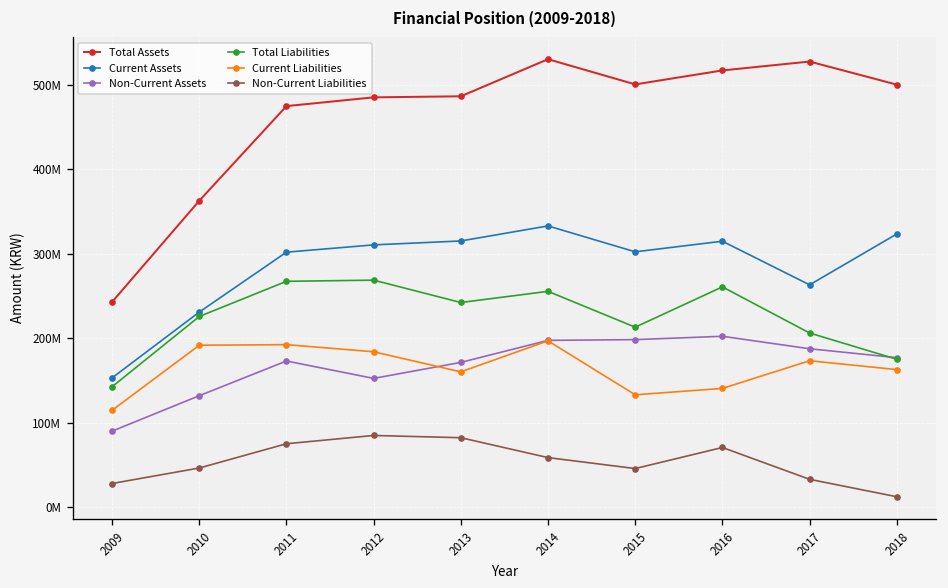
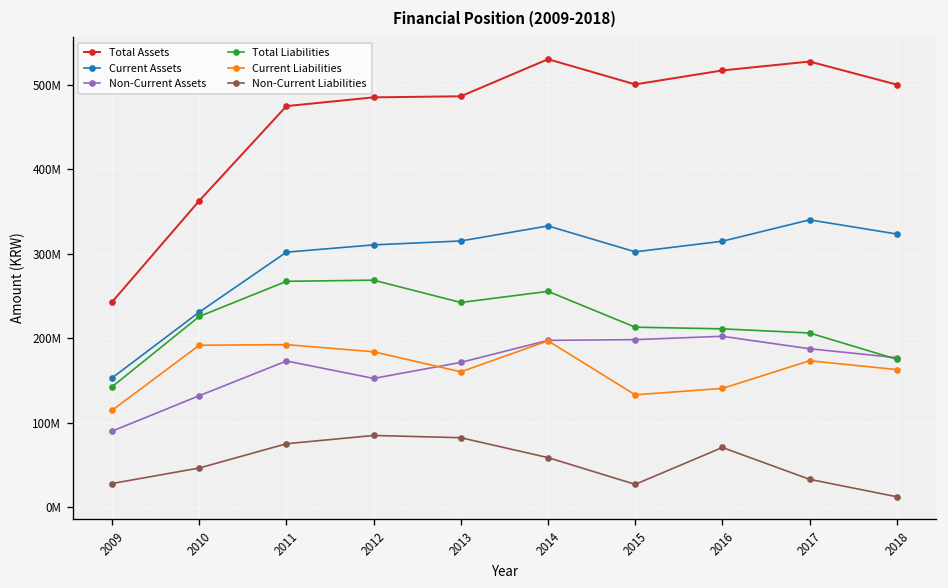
  {
    "Total Assets": {
      "2009": 240000000,
      "2010": 360000000,
      "2011": 470000000,
      "2012": 480000000,
      "2013": 490000000,
      "2014": 530000000,
      "2015": 500000000,
      "2016": 520000000,
      "2017": 530000000,
      "2018": 500000000
    },
    "Current Assets": {
      "2009": 150000000,
      "2010": 230000000,
      "2011": 300000000,
      "2012": 310000000,
      "2013": 310000000,
      "2014": 330000000,
      "2015": 300000000,
      "2016": 310000000,
-     "2017": 260000000,
+     "2017": 340000000,
      "2018": 320000000
    },
    "Non-Current Assets": {
      "2009": 90000000,
      "2010": 130000000,
      "2011": 170000000,
      "2012": 150000000,
      "2013": 170000000,
      "2015": 200000000,
      "2016": 200000000,
      "2017": 190000000
    },
    "Total Liabilities": {
      "2009": 140000000,
      "2010": 230000000,
      "2011": 270000000,
      "2012": 270000000,
      "2013": 240000000,
      "2014": 260000000,
      "2015": 210000000,
-     "2016": 260000000,
+     "2016": 210000000,
      "2017": 210000000
    },
    "Current Liabilities": {
      "2009": 110000000,
      "2010": 190000000,
      "2011": 190000000,
      "2012": 180000000,
      "2013": 160000000,
      "2015": 130000000,
      "2016": 140000000,
      "2017": 170000000,
      "2018": 160000000
    },
    "Non-Current Liabilities": {
      "2009": 30000000,
      "2010": 50000000,
      "2011": 70000000,
      "2012": 80000000,
      "2013": 80000000,
      "2014": 60000000,
-     "2015": 50000000,
+     "2015": 30000000,
      "2016": 70000000,
      "2017": 30000000,
      "2018": 10000000
    }
  }
